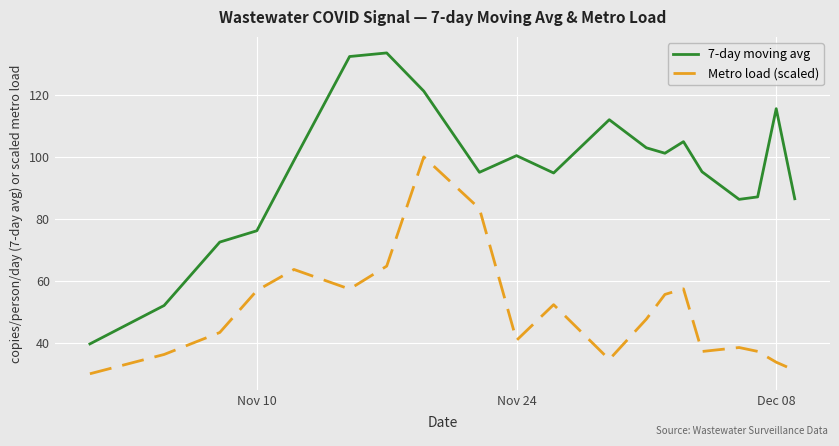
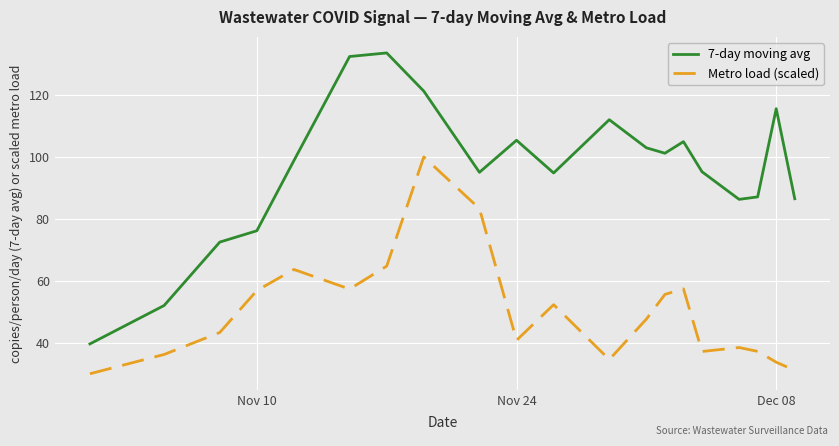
  {
    "7-day moving avg": {
      "Nov 10": 76,
-     "Nov 24": 101,
+     "Nov 24": 106,
      "Dec 08": 116
    },
    "Metro load (scaled)": {
      "Nov 10": 57,
      "Nov 24": 41,
      "Dec 08": 34
    }
  }
